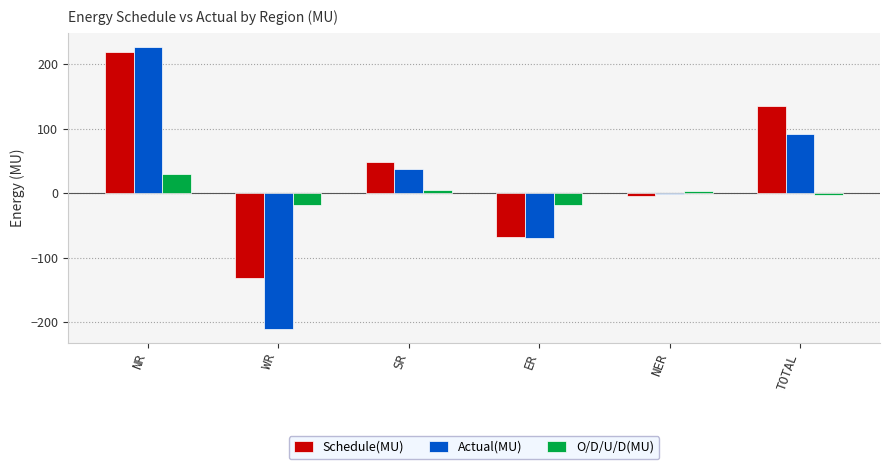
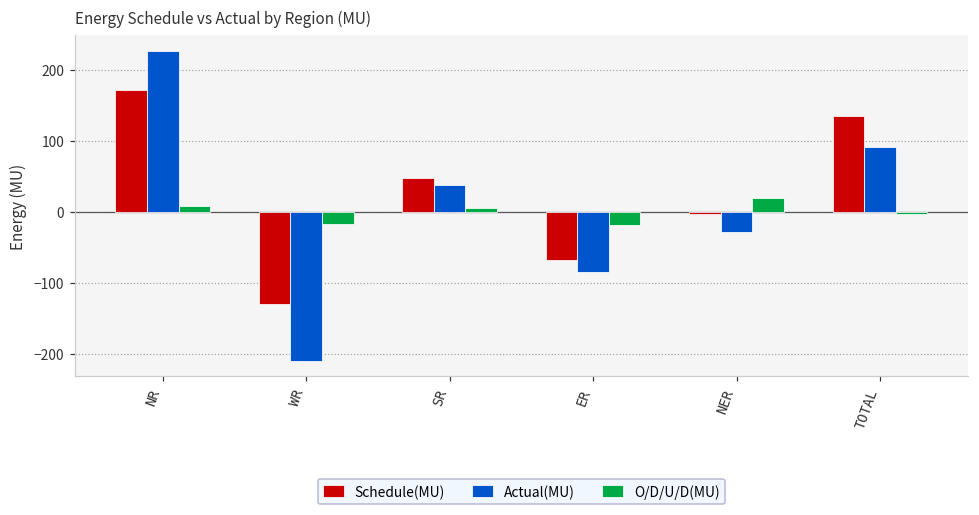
  {
    "Schedule(MU)": {
-     "NR": 220,
+     "NR": 170,
      "WR": -130,
      "SR": 50,
      "ER": -70,
      "TOTAL": 140
    },
    "Actual(MU)": {
      "NR": 230,
      "WR": -210,
      "SR": 40,
-     "ER": -70,
-     "NER": 0,
+     "ER": -90,
+     "NER": -30,
      "TOTAL": 90
    },
    "O/D/U/D(MU)": {
-     "NR": 30,
+     "NR": 10,
      "WR": -20,
      "SR": 10,
      "ER": -20,
-     "NER": 0
+     "NER": 20
    }
  }
